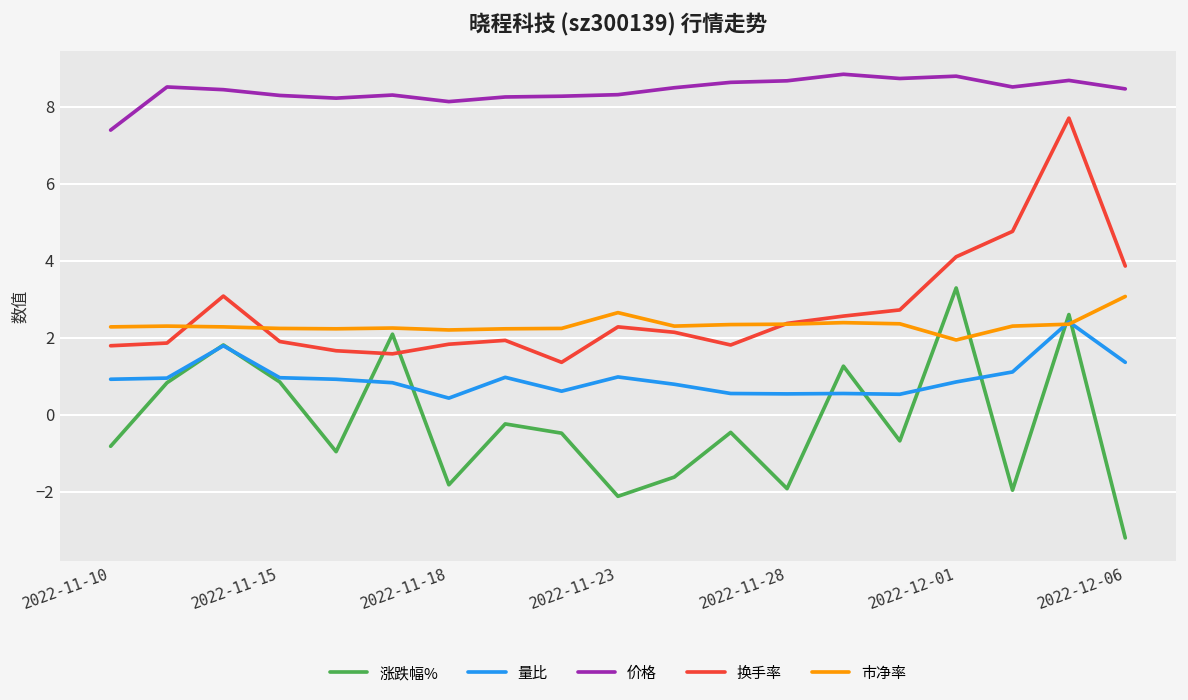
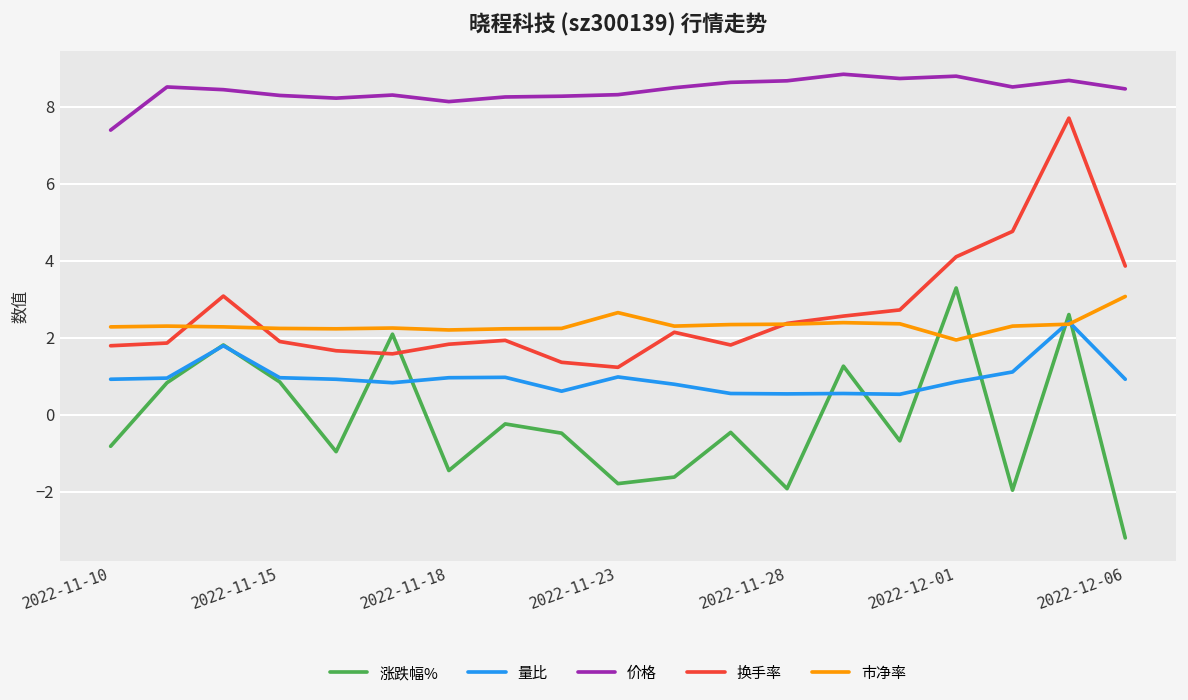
  {
    "涨跌幅%": {
      "2022-11-10": -0.8,
      "2022-11-15": 0.9,
-     "2022-11-18": -1.8,
-     "2022-11-23": -2.1,
+     "2022-11-18": -1.5,
+     "2022-11-23": -1.8,
      "2022-11-28": -1.9,
      "2022-12-01": 3.3,
      "2022-12-06": -3.2
    },
    "量比": {
      "2022-11-10": 0.9,
      "2022-11-15": 1.0,
-     "2022-11-18": 0.4,
+     "2022-11-18": 1.0,
      "2022-11-23": 1.0,
      "2022-11-28": 0.5,
      "2022-12-01": 0.9,
-     "2022-12-06": 1.4
+     "2022-12-06": 0.9
    },
    "价格": {
      "2022-11-10": 7.4,
      "2022-11-15": 8.3,
      "2022-11-18": 8.1,
      "2022-11-23": 8.3,
      "2022-11-28": 8.7,
      "2022-12-01": 8.8,
      "2022-12-06": 8.5
    },
    "换手率": {
      "2022-11-10": 1.8,
      "2022-11-15": 1.9,
      "2022-11-18": 1.8,
-     "2022-11-23": 2.3,
+     "2022-11-23": 1.2,
      "2022-12-01": 4.1,
      "2022-12-06": 3.9
    },
    "市净率": {
      "2022-11-10": 2.3,
      "2022-11-15": 2.2,
      "2022-11-18": 2.2,
      "2022-11-23": 2.7,
      "2022-12-01": 1.9,
      "2022-12-06": 3.1
    }
  }
